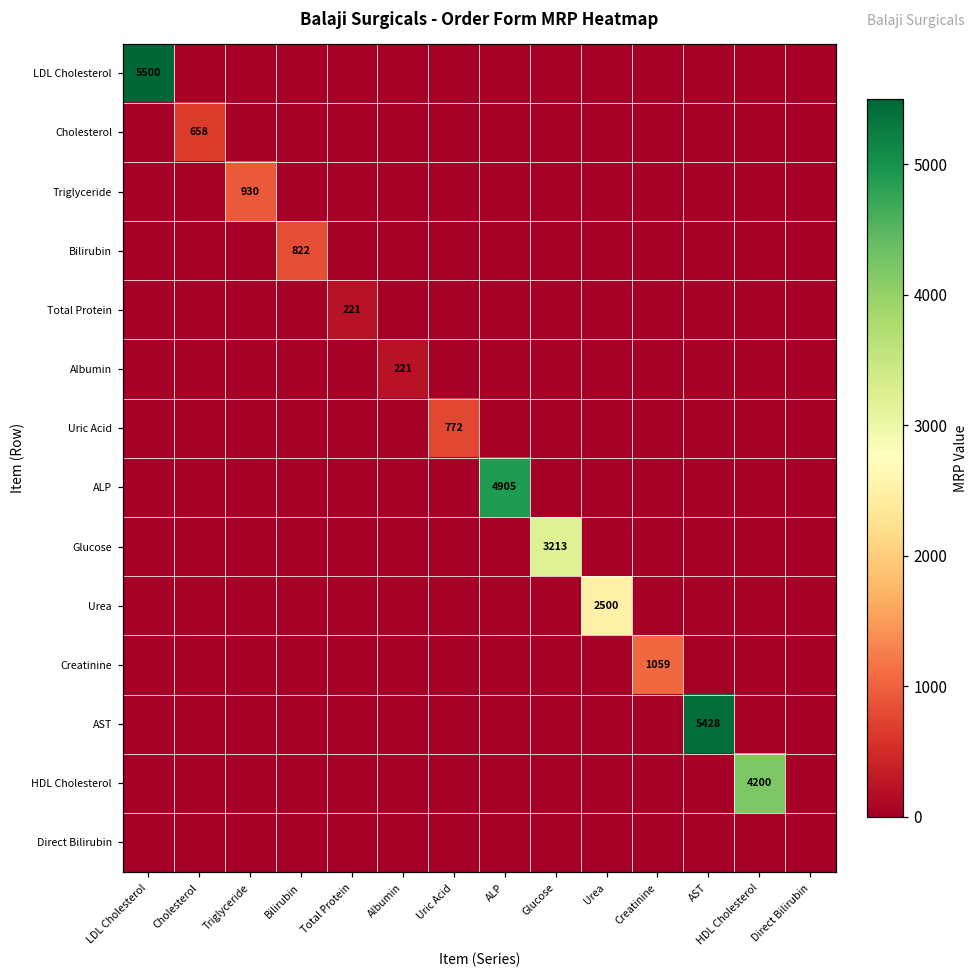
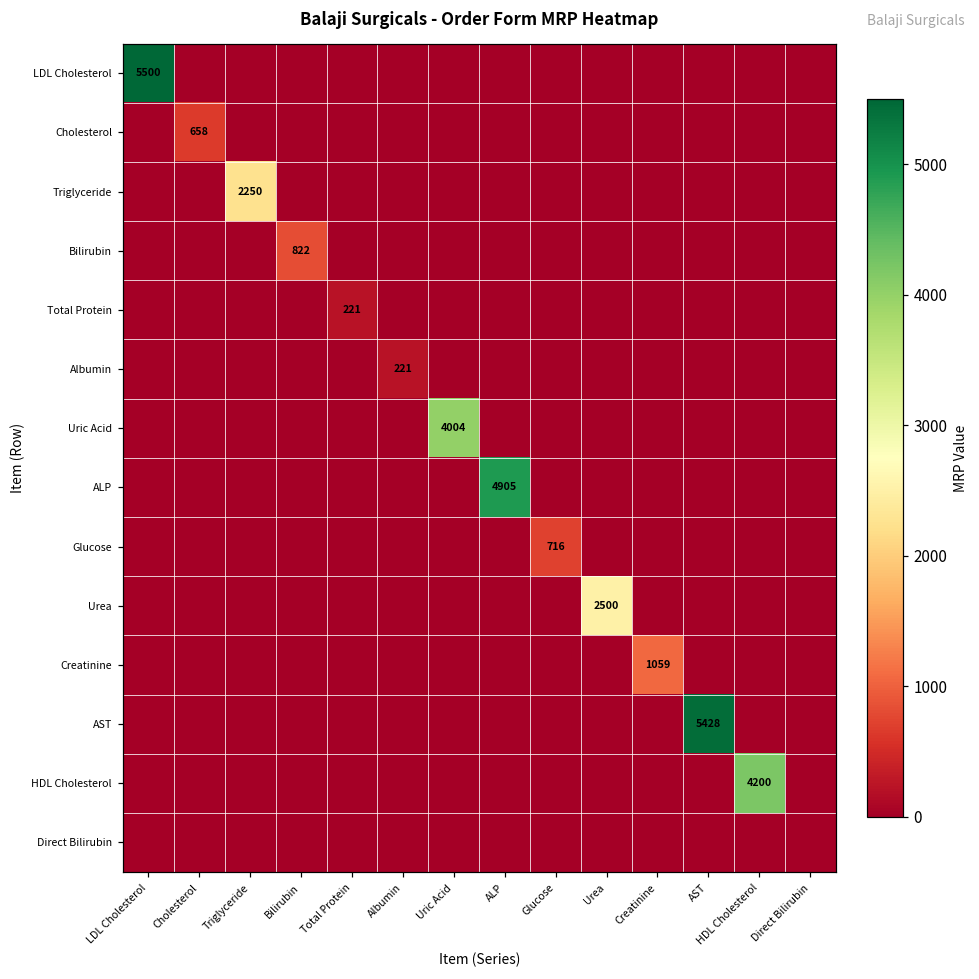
  {
    "LDL Cholesterol": {
      "LDL Cholesterol": 5500
    },
    "Cholesterol": {
      "Cholesterol": 658
    },
    "Triglyceride": {
-     "Triglyceride": 930
+     "Triglyceride": 2250
    },
    "Bilirubin": {
      "Bilirubin": 822
    },
    "Total Protein": {
      "Total Protein": 221
    },
    "Albumin": {
      "Albumin": 221
    },
    "Uric Acid": {
-     "Uric Acid": 772
+     "Uric Acid": 4004
    },
    "ALP": {
      "ALP": 4905
    },
    "Glucose": {
-     "Glucose": 3213
+     "Glucose": 716
    },
    "Urea": {
      "Urea": 2500
    },
    "Creatinine": {
      "Creatinine": 1059
    },
    "AST": {
      "AST": 5428
    },
    "HDL Cholesterol": {
      "HDL Cholesterol": 4200
    }
  }
